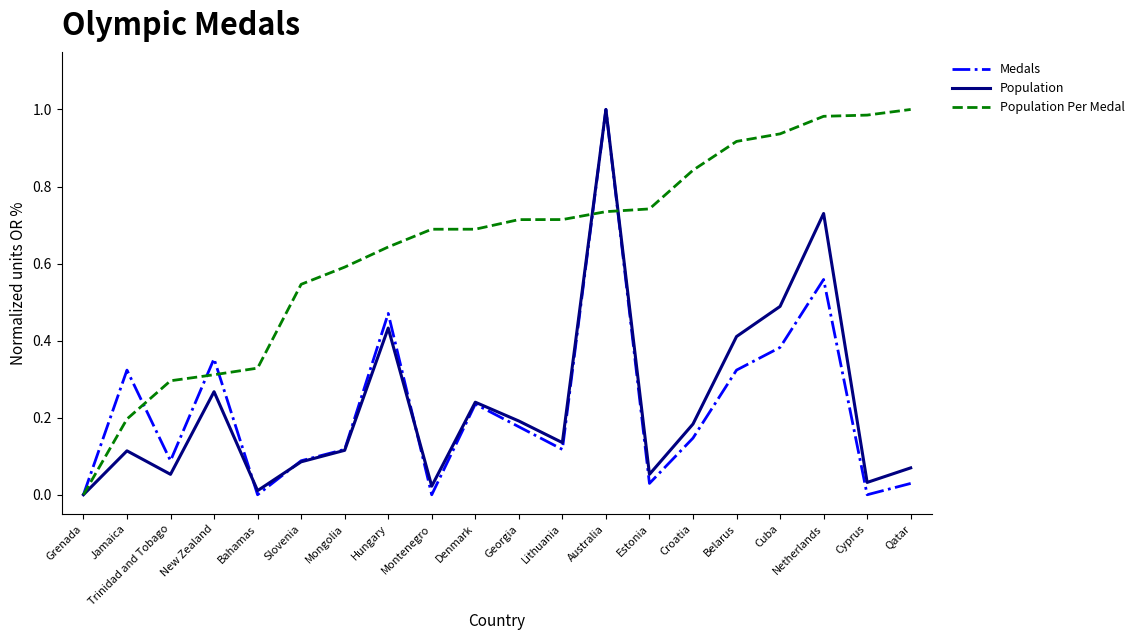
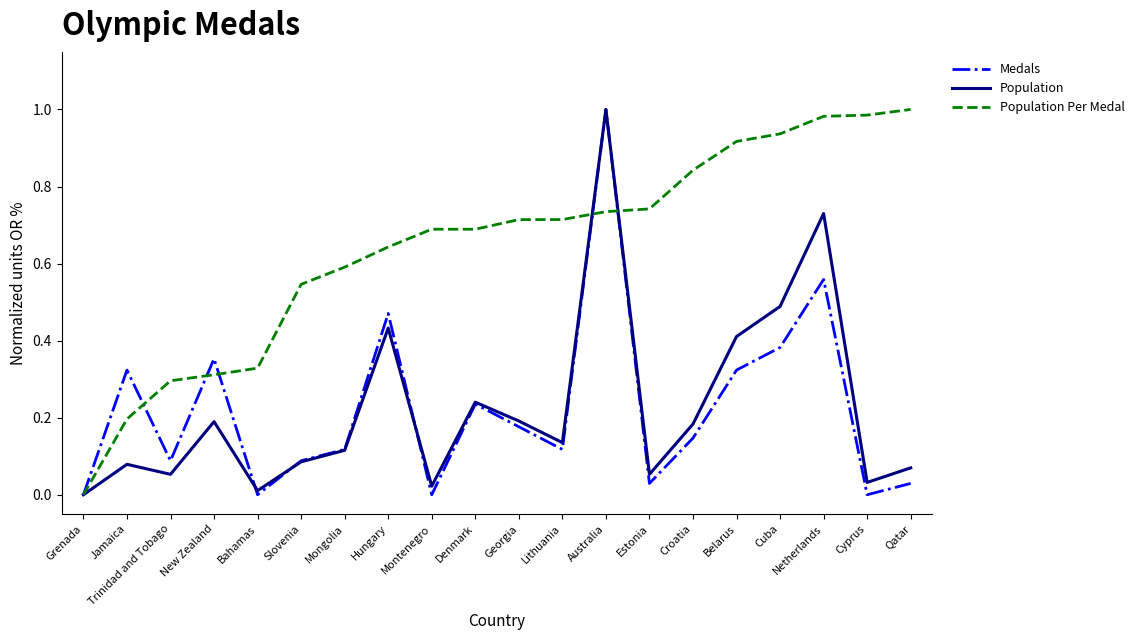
  {
    "Medals": {
      "Jamaica": 0.32,
      "Trinidad and Tobago": 0.09,
      "New Zealand": 0.35,
      "Bahamas": 0.00,
      "Hungary": 0.47,
      "Montenegro": 0.00,
      "Georgia": 0.18,
      "Lithuania": 0.12,
      "Estonia": 0.03,
      "Croatia": 0.15,
      "Belarus": 0.32,
      "Cuba": 0.38,
      "Netherlands": 0.56,
      "Cyprus": 0.00,
      "Qatar": 0.03
    },
    "Population": {
-     "Jamaica": 0.11,
+     "Jamaica": 0.08,
      "Trinidad and Tobago": 0.05,
-     "New Zealand": 0.27,
+     "New Zealand": 0.19,
      "Bahamas": 0.01,
      "Hungary": 0.43,
      "Montenegro": 0.02,
      "Georgia": 0.19,
      "Lithuania": 0.14,
      "Estonia": 0.05,
      "Croatia": 0.18,
      "Belarus": 0.41,
      "Cuba": 0.49,
      "Netherlands": 0.73,
      "Cyprus": 0.03,
      "Qatar": 0.07
    },
    "Population Per Medal": {
      "Jamaica": 0.20,
      "Trinidad and Tobago": 0.30,
      "New Zealand": 0.31,
      "Bahamas": 0.33,
      "Slovenia": 0.55,
      "Mongolia": 0.59,
      "Hungary": 0.64,
      "Montenegro": 0.69,
      "Denmark": 0.69,
      "Georgia": 0.71,
      "Lithuania": 0.71,
      "Australia": 0.73,
      "Estonia": 0.74,
      "Croatia": 0.84,
      "Belarus": 0.92,
      "Cuba": 0.94,
      "Netherlands": 0.98,
      "Cyprus": 0.99,
      "Qatar": 1.00
    }
  }
